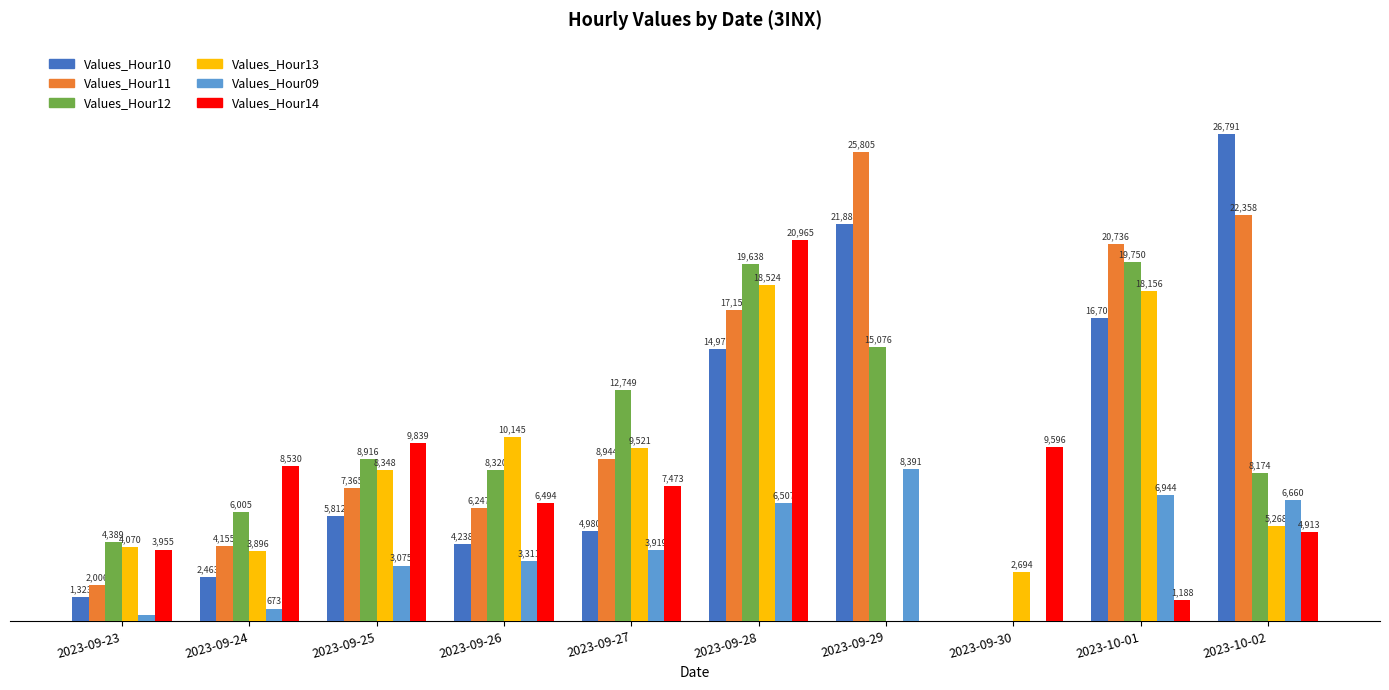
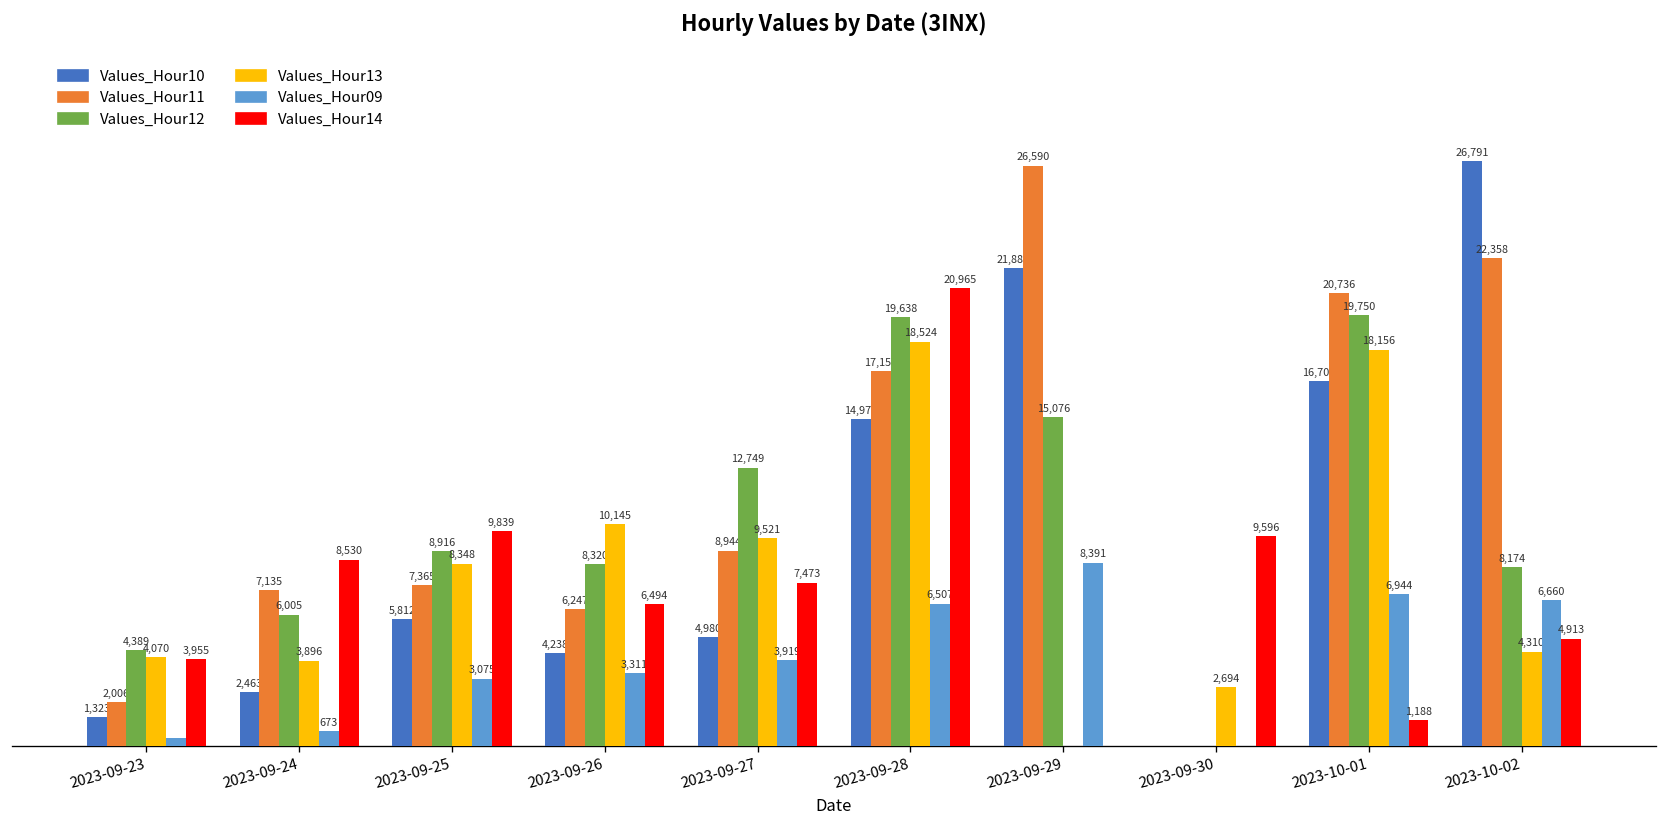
  {
    "Values_Hour11": {
      "2023-09-23": "2,006",
-     "2023-09-24": "4,155",
+     "2023-09-24": "7,135",
      "2023-09-25": "7,365",
      "2023-09-26": "6,247",
      "2023-09-27": "8,944",
      "2023-09-28": "17,157",
-     "2023-09-29": "25,805",
+     "2023-09-29": "26,590",
      "2023-10-01": "20,736",
      "2023-10-02": "22,358"
    },
    "Values_Hour12": {
      "2023-09-23": "4,389",
      "2023-09-24": "6,005",
      "2023-09-25": "8,916",
      "2023-09-26": "8,320",
      "2023-09-27": "12,749",
      "2023-09-28": "19,638",
      "2023-09-29": "15,076",
      "2023-10-01": "19,750",
      "2023-10-02": "8,174"
    },
    "Values_Hour13": {
      "2023-09-23": "4,070",
      "2023-09-24": "3,896",
      "2023-09-25": "8,348",
      "2023-09-26": "10,145",
      "2023-09-27": "9,521",
      "2023-09-28": "18,524",
      "2023-09-30": "2,694",
      "2023-10-01": "18,156",
-     "2023-10-02": "5,268"
+     "2023-10-02": "4,310"
    },
    "Values_Hour14": {
      "2023-09-23": "3,955",
      "2023-09-24": "8,530",
      "2023-09-25": "9,839",
      "2023-09-26": "6,494",
      "2023-09-27": "7,473",
      "2023-09-28": "20,965",
      "2023-09-30": "9,596",
      "2023-10-01": "1,188",
      "2023-10-02": "4,913"
    }
  }
